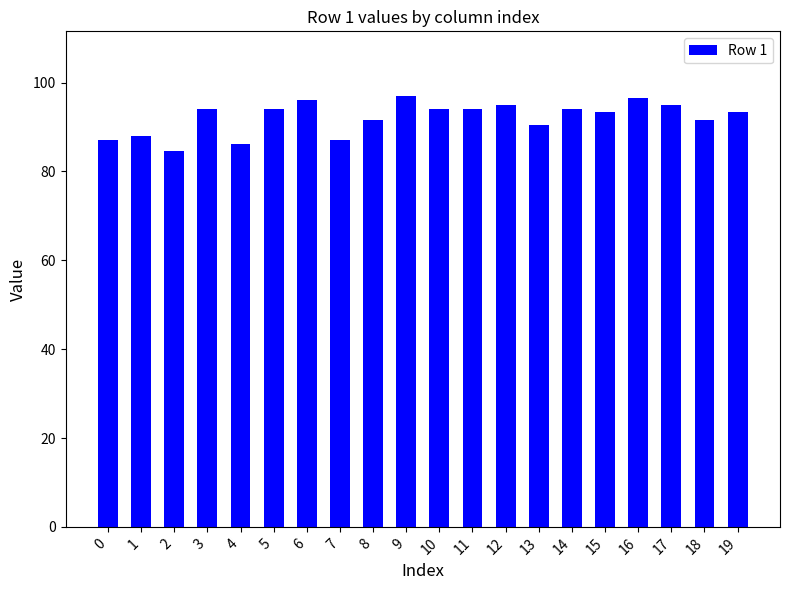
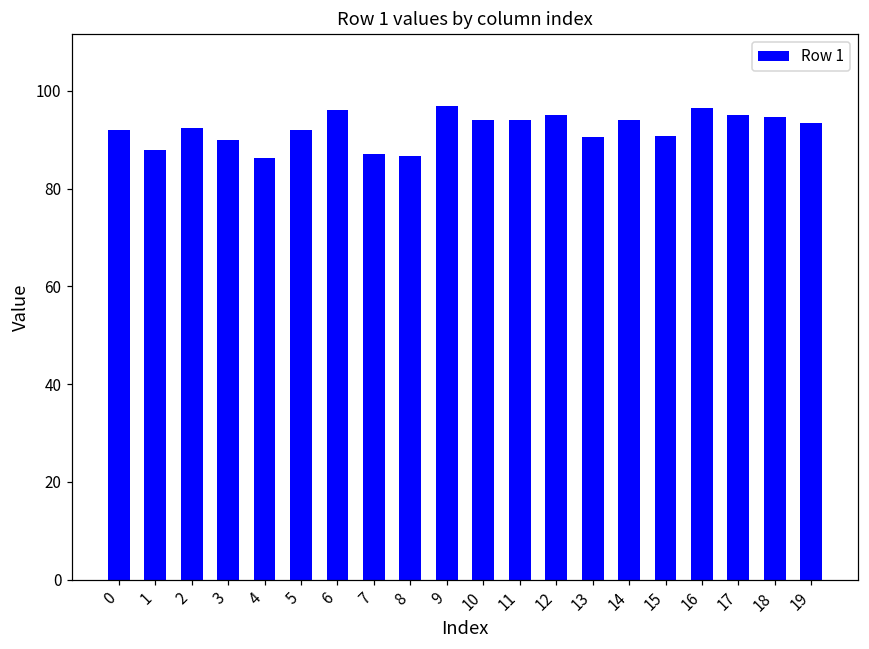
  {
-   "0": 87,
+   "0": 92,
    "1": 88,
-   "2": 85,
-   "3": 94,
+   "2": 93,
+   "3": 90,
    "4": 86,
-   "5": 94,
+   "5": 92,
    "6": 96,
    "7": 87,
-   "8": 92,
+   "8": 87,
    "9": 97,
    "10": 94,
    "11": 94,
    "12": 95,
    "13": 91,
    "14": 94,
-   "15": 94,
+   "15": 91,
    "16": 97,
    "17": 95,
-   "18": 92,
+   "18": 95,
    "19": 94
  }
